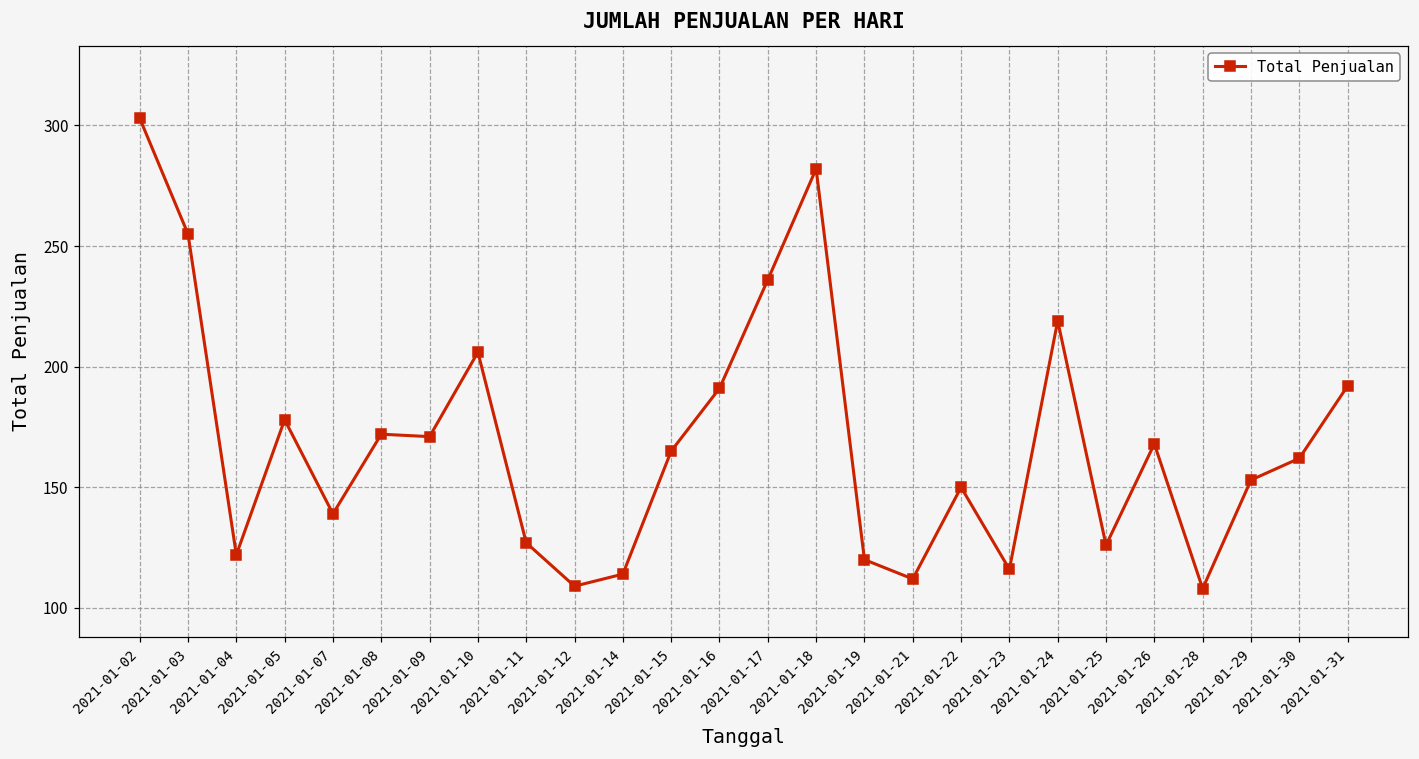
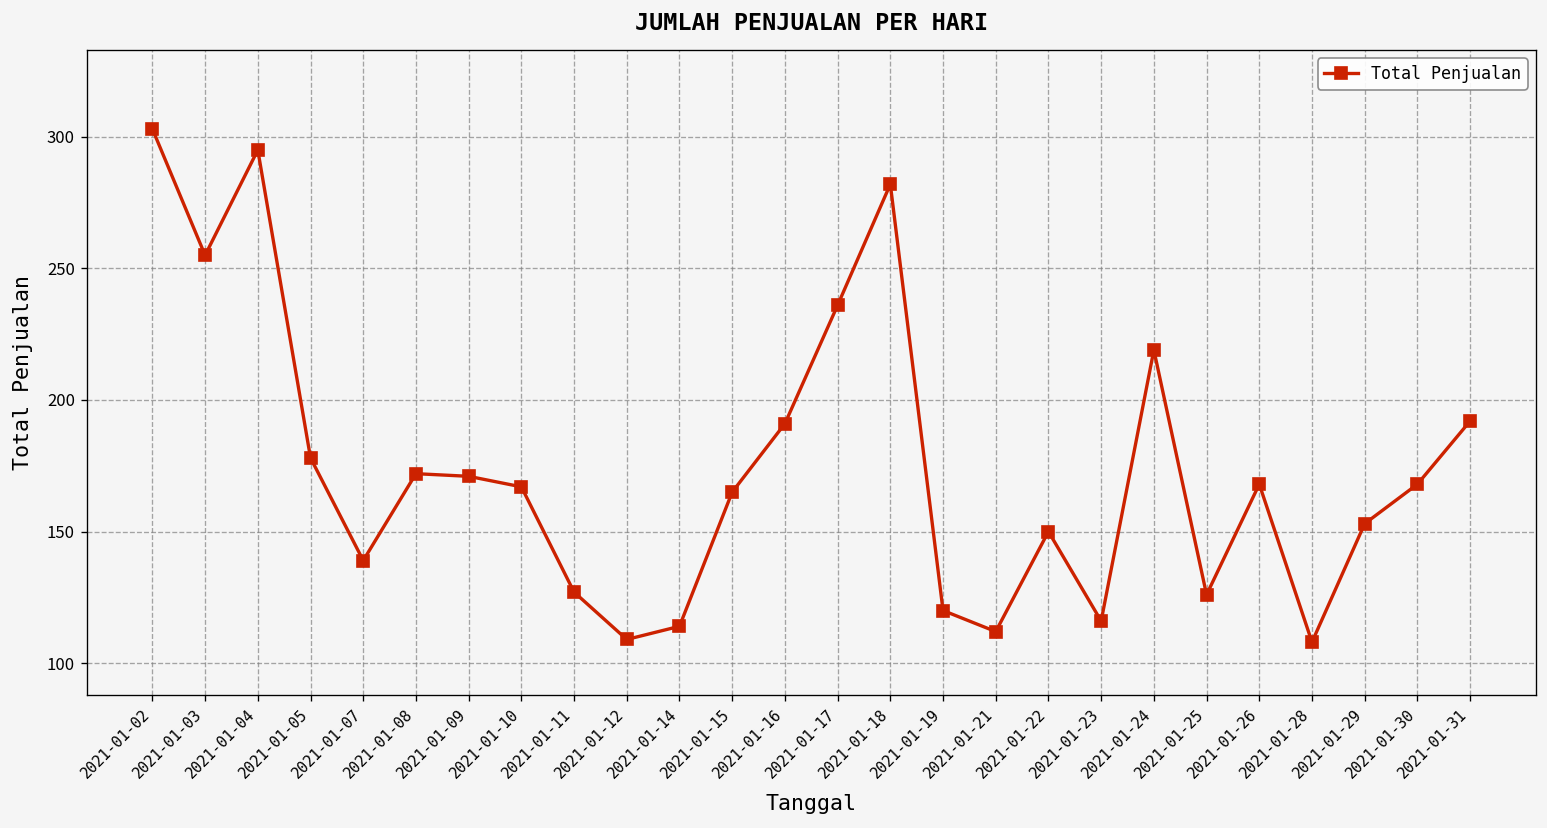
  {
    "2021-01-02": 303,
    "2021-01-03": 255,
-   "2021-01-04": 122,
+   "2021-01-04": 295,
    "2021-01-05": 178,
    "2021-01-07": 139,
    "2021-01-08": 172,
    "2021-01-09": 171,
-   "2021-01-10": 206,
+   "2021-01-10": 167,
    "2021-01-11": 127,
    "2021-01-12": 109,
    "2021-01-14": 114,
    "2021-01-15": 165,
    "2021-01-16": 191,
    "2021-01-17": 236,
    "2021-01-18": 282,
    "2021-01-19": 120,
    "2021-01-21": 112,
    "2021-01-22": 150,
    "2021-01-23": 116,
    "2021-01-24": 219,
    "2021-01-25": 126,
    "2021-01-26": 168,
    "2021-01-28": 108,
    "2021-01-29": 153,
-   "2021-01-30": 162,
+   "2021-01-30": 168,
    "2021-01-31": 192
  }
